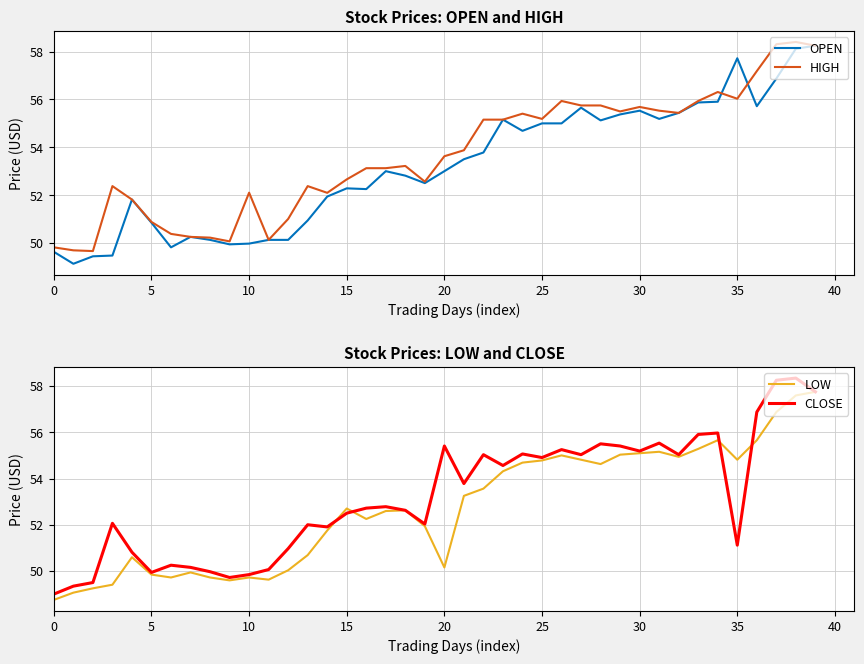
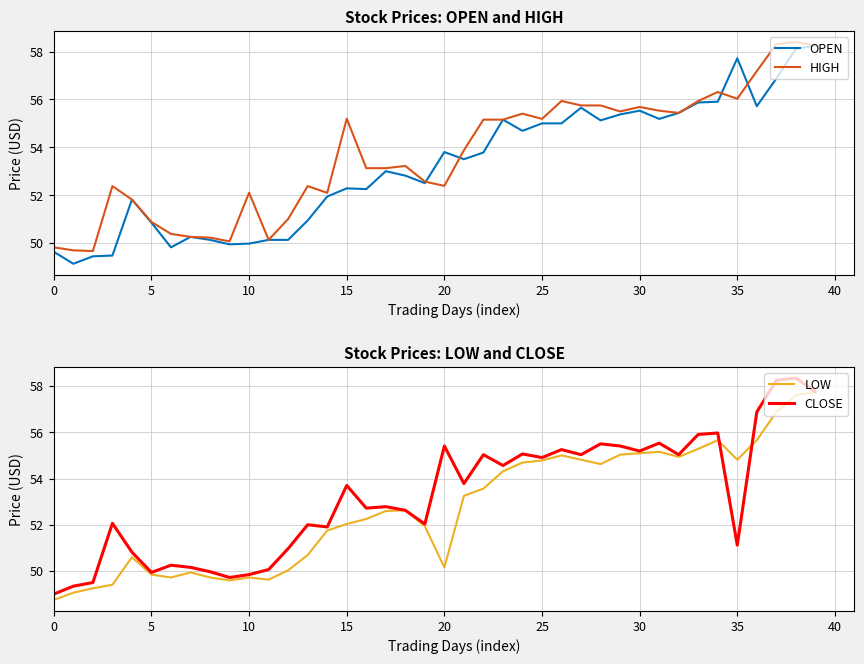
  {
    "Stock Prices: OPEN and HIGH": {
      "OPEN": {
        "0": 49.6,
        "10": 50.0,
        "15": 52.3,
-       "20": 53.0,
+       "20": 53.8,
        "25": 55.0,
        "30": 55.5,
        "35": 57.7
      },
      "HIGH": {
        "0": 49.8,
        "10": 52.1,
-       "15": 52.7,
-       "20": 53.6,
+       "15": 55.2,
+       "20": 52.4,
        "25": 55.2,
        "30": 55.7,
        "35": 56.0
      }
    },
    "Stock Prices: LOW and CLOSE": {
      "LOW": {
        "0": 48.8,
        "10": 49.7,
-       "15": 52.7,
+       "15": 52.0,
        "20": 50.2,
        "25": 54.8,
        "35": 54.8
      },
      "CLOSE": {
        "0": 49.0,
        "10": 49.8,
-       "15": 52.5,
+       "15": 53.7,
        "20": 55.4,
        "25": 54.9,
        "35": 51.1
      }
    }
  }
